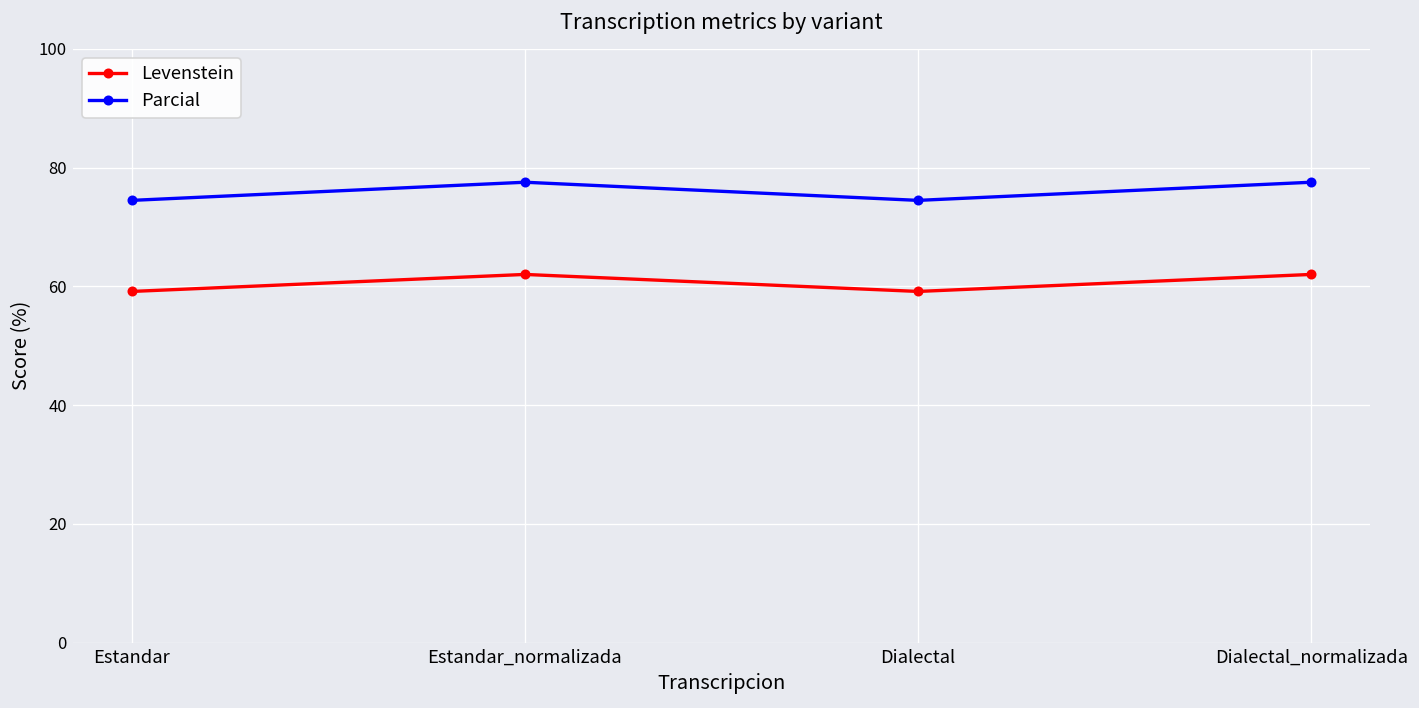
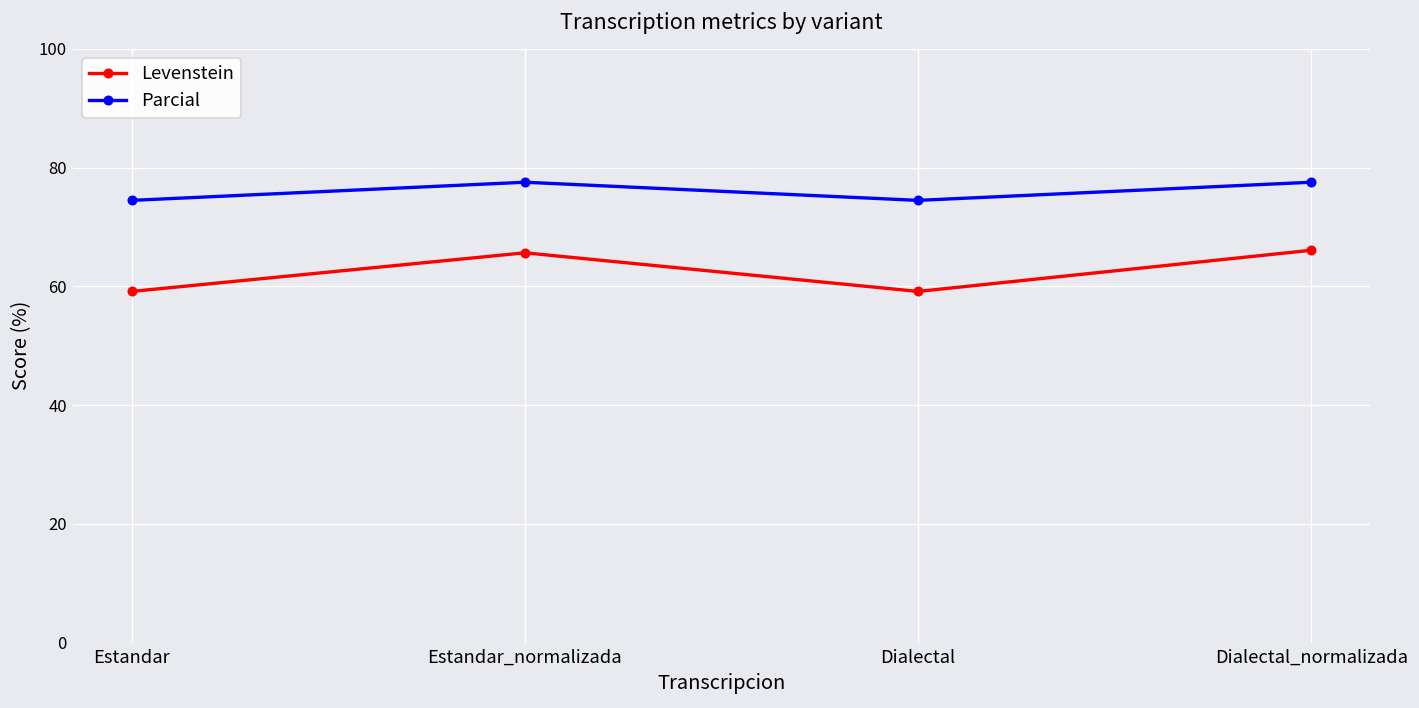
  {
    "Levenstein": {
      "Estandar": 59,
-     "Estandar_normalizada": 62,
+     "Estandar_normalizada": 66,
      "Dialectal": 59,
-     "Dialectal_normalizada": 62
+     "Dialectal_normalizada": 66
    },
    "Parcial": {
      "Estandar": 74,
      "Estandar_normalizada": 78,
      "Dialectal": 74,
      "Dialectal_normalizada": 78
    }
  }
